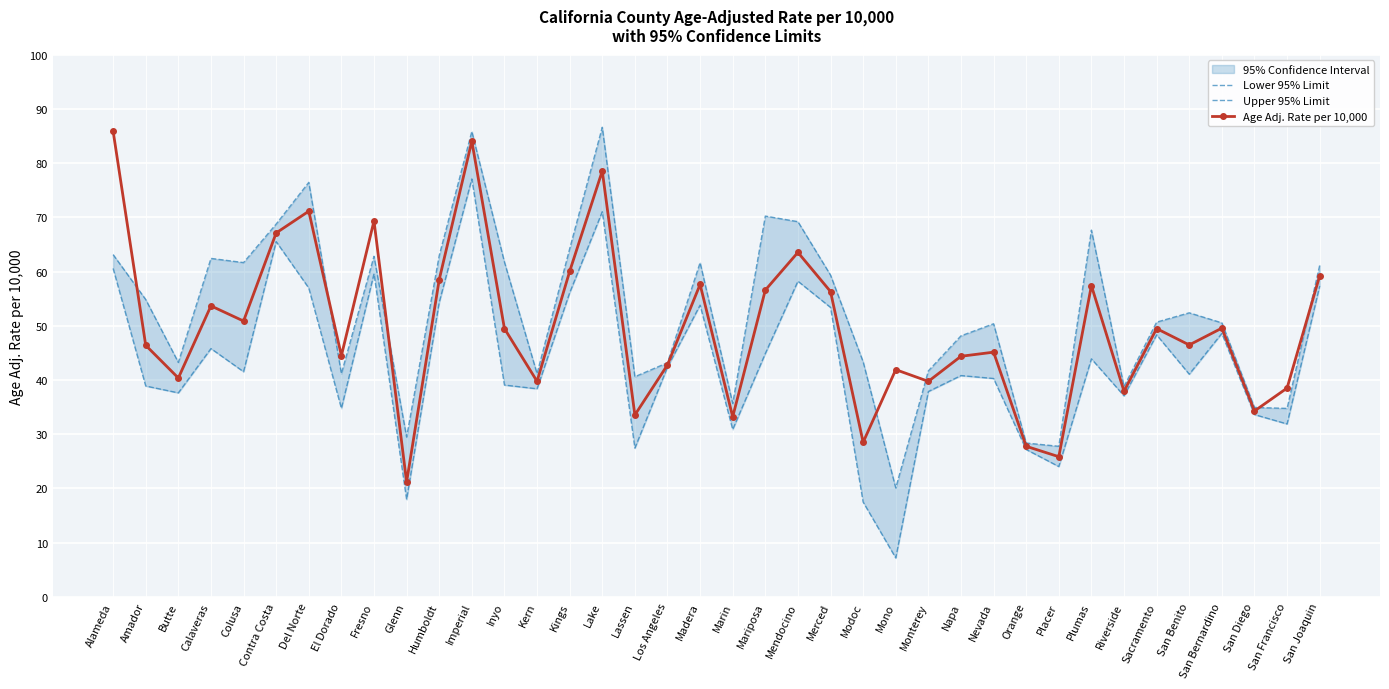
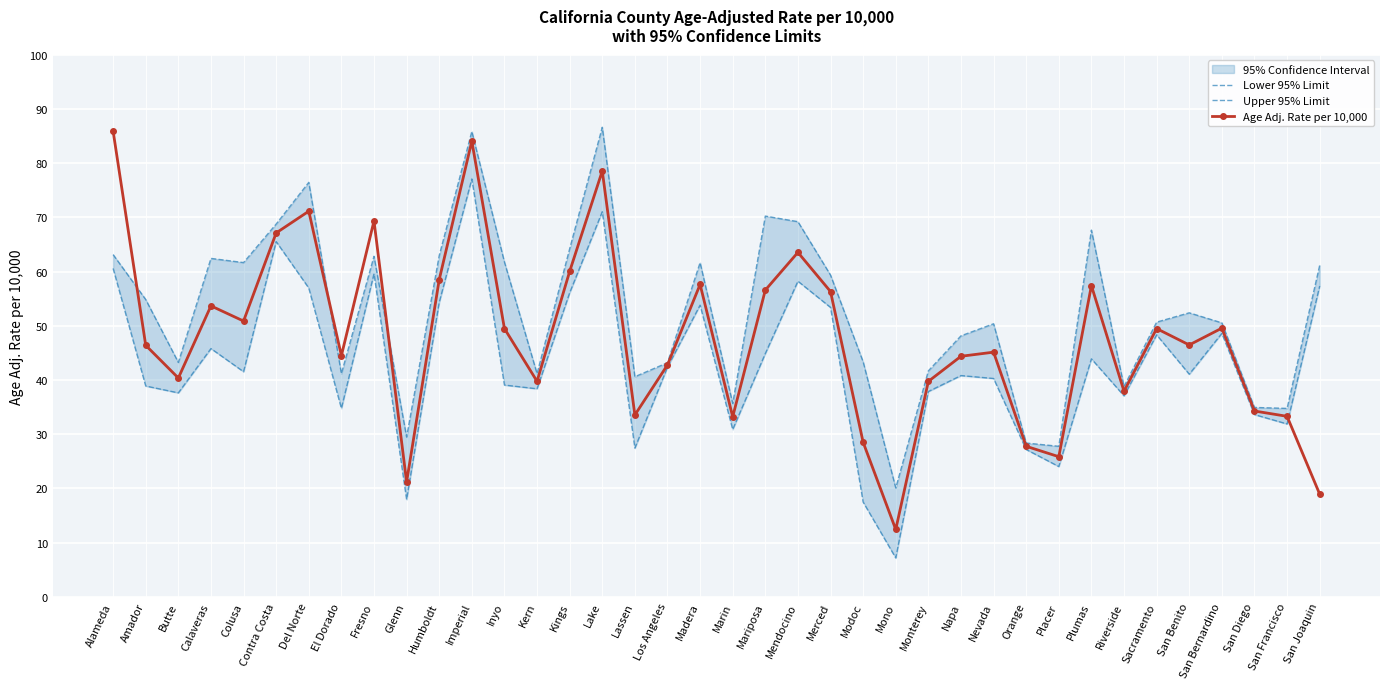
  {
    "Age Adj. Rate per 10,000": {
      "Alameda": 86,
      "Amador": 46,
      "Butte": 40,
      "Calaveras": 54,
      "Colusa": 51,
      "Contra Costa": 67,
      "Del Norte": 71,
      "El Dorado": 45,
      "Fresno": 69,
      "Glenn": 21,
      "Humboldt": 59,
      "Imperial": 84,
      "Inyo": 50,
      "Kern": 40,
      "Kings": 60,
      "Lake": 79,
      "Lassen": 34,
      "Madera": 58,
      "Marin": 33,
      "Mariposa": 57,
      "Mendocino": 64,
      "Merced": 56,
      "Modoc": 29,
-     "Mono": 42,
+     "Mono": 12,
      "Monterey": 40,
      "Napa": 44,
      "Nevada": 45,
      "Orange": 28,
      "Placer": 26,
      "Plumas": 57,
      "Riverside": 38,
      "Sacramento": 50,
      "San Benito": 46,
      "San Bernardino": 50,
      "San Diego": 34,
-     "San Francisco": 39,
-     "San Joaquin": 59
+     "San Francisco": 33,
+     "San Joaquin": 19
    }
  }
